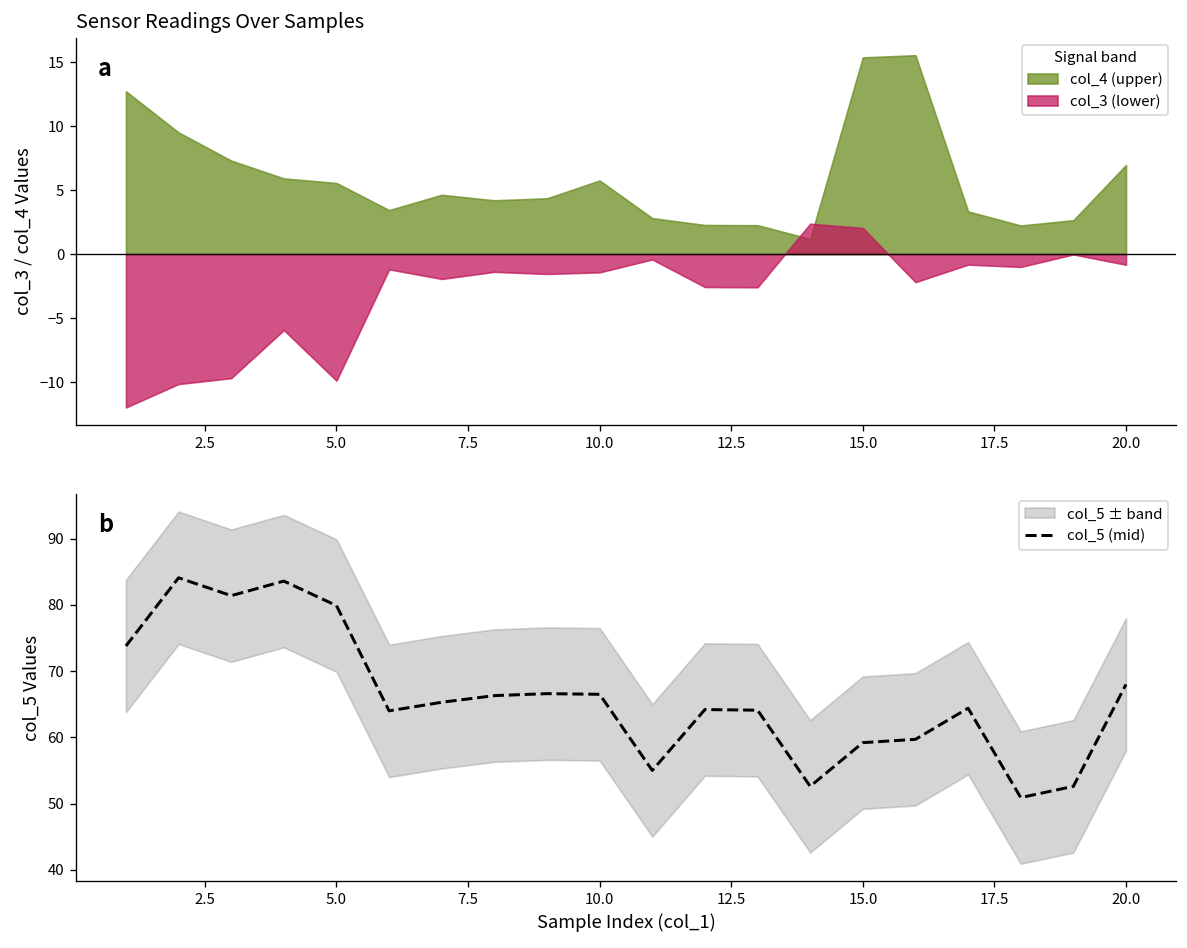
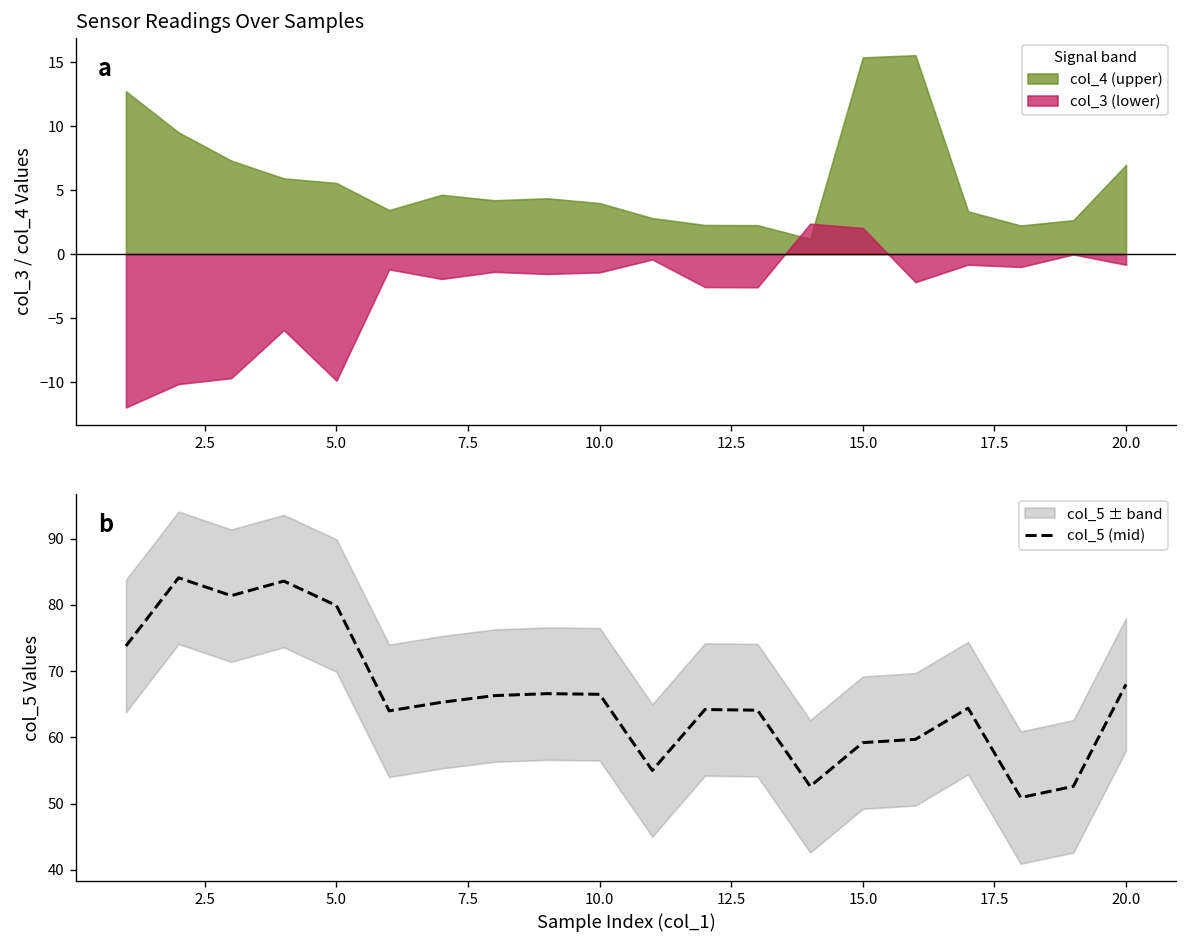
  {
    "Sensor Readings Over Samples": {
      "col_4 (upper)": {
        "5.0": 5.5,
-       "10.0": 5.7,
+       "10.0": 4.0,
        "15.0": 15.4,
        "20.0": 7.0
      },
      "col_3 (lower)": {
        "15.0": 2.0
      }
    }
  }
